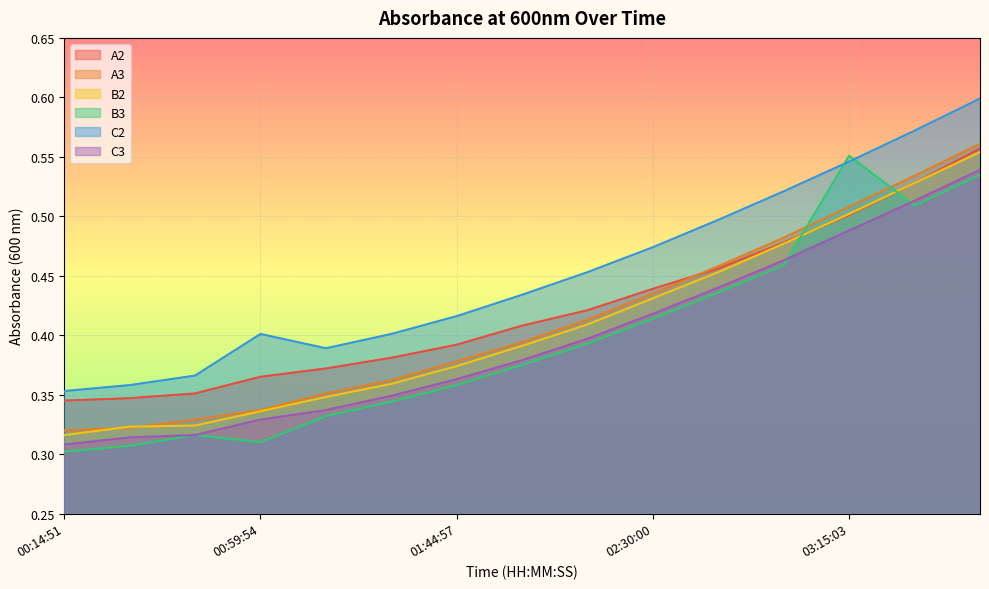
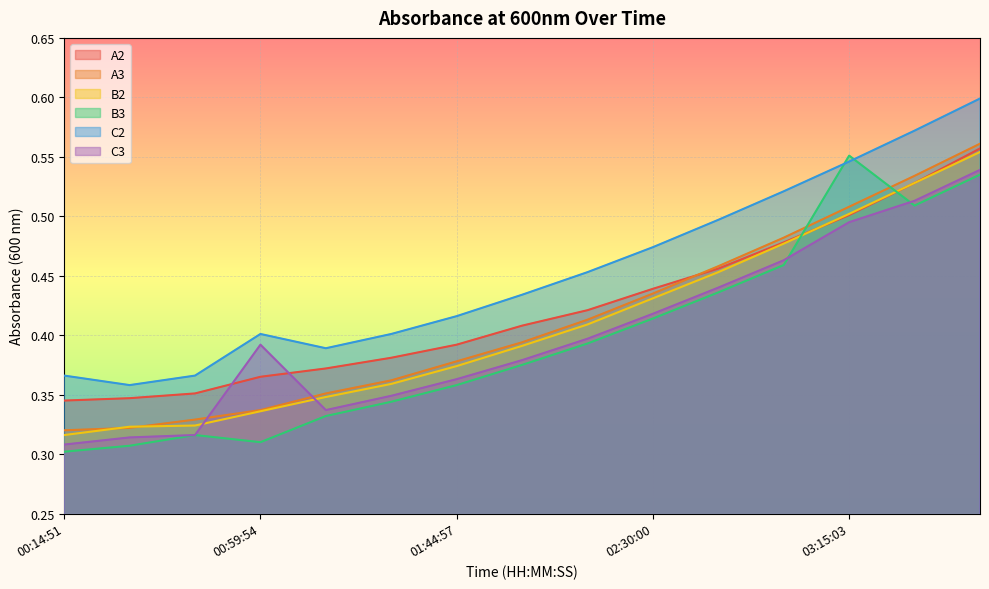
  {
    "B3": {
      "00:14:51": 0.302,
      "00:59:54": 0.310,
      "01:44:57": 0.358,
      "02:30:00": 0.414,
      "03:15:03": 0.551
    },
    "C2": {
-     "00:14:51": 0.353,
+     "00:14:51": 0.366,
      "00:59:54": 0.401,
      "01:44:57": 0.416,
      "02:30:00": 0.474,
      "03:15:03": 0.546
    },
    "C3": {
      "00:14:51": 0.308,
-     "00:59:54": 0.329,
+     "00:59:54": 0.392,
      "01:44:57": 0.363,
      "02:30:00": 0.418,
-     "03:15:03": 0.488
+     "03:15:03": 0.495
    }
  }
